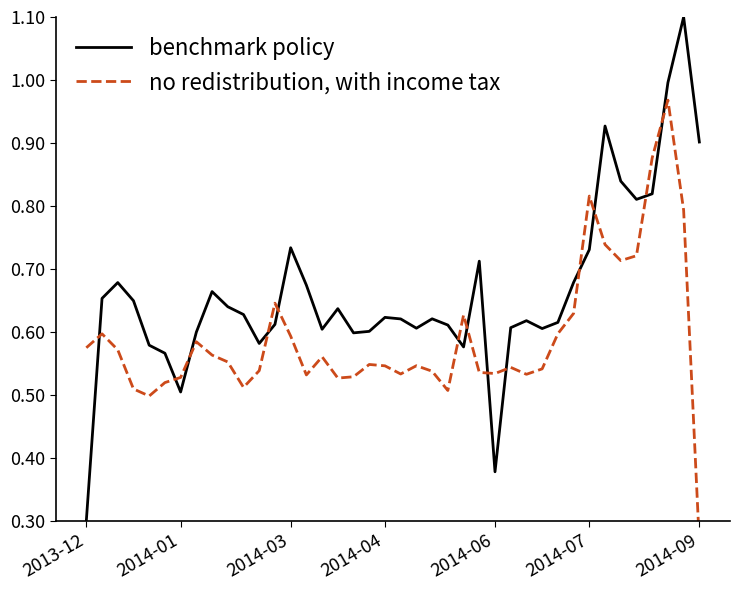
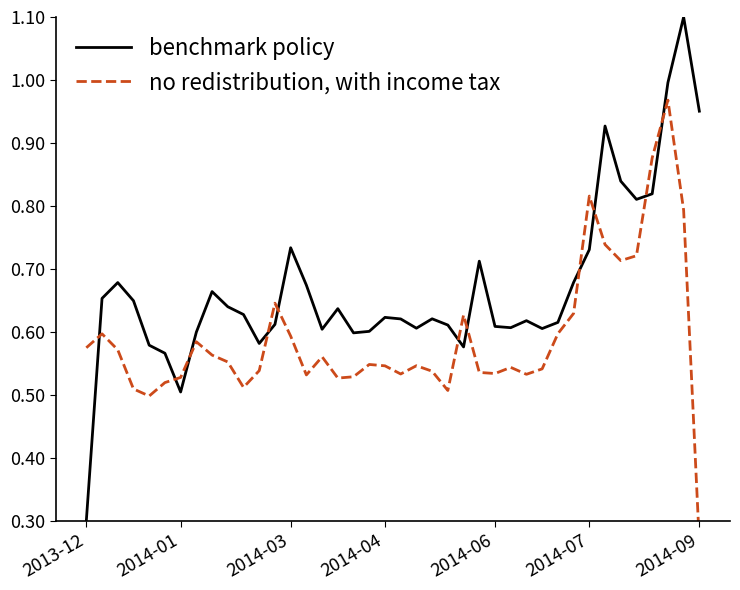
  {
    "benchmark policy": {
      "2013-12": 0.30,
      "2014-01": 0.50,
      "2014-03": 0.73,
      "2014-04": 0.62,
-     "2014-06": 0.38,
+     "2014-06": 0.61,
      "2014-07": 0.73,
-     "2014-09": 0.90
+     "2014-09": 0.95
    },
    "no redistribution, with income tax": {
      "2013-12": 0.57,
      "2014-01": 0.53,
      "2014-03": 0.59,
      "2014-04": 0.55,
      "2014-06": 0.53,
      "2014-07": 0.82
    }
  }
